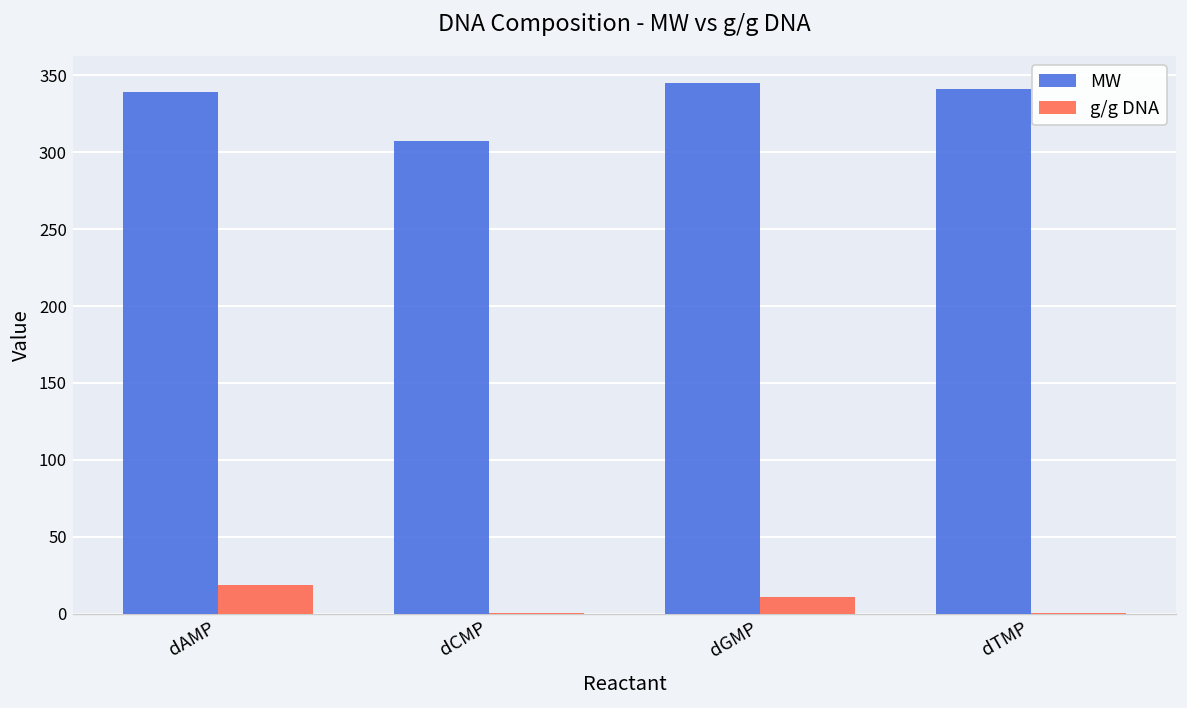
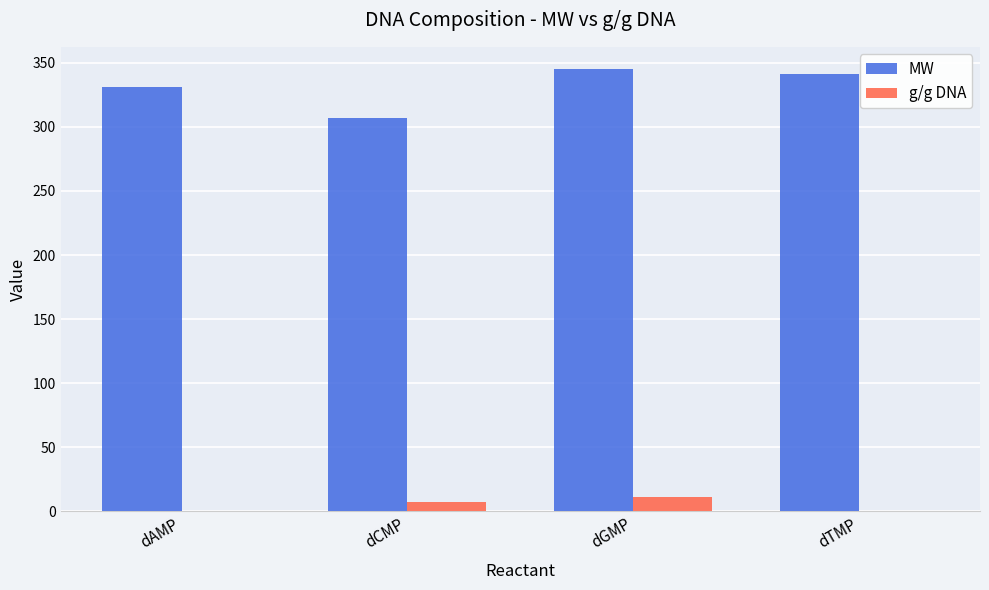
  {
    "MW": {
-     "dAMP": 339,
+     "dAMP": 331,
      "dCMP": 307,
      "dGMP": 345,
      "dTMP": 341
    },
    "g/g DNA": {
-     "dAMP": 19,
-     "dCMP": 0,
+     "dAMP": 0,
+     "dCMP": 8,
      "dGMP": 11
    }
  }
